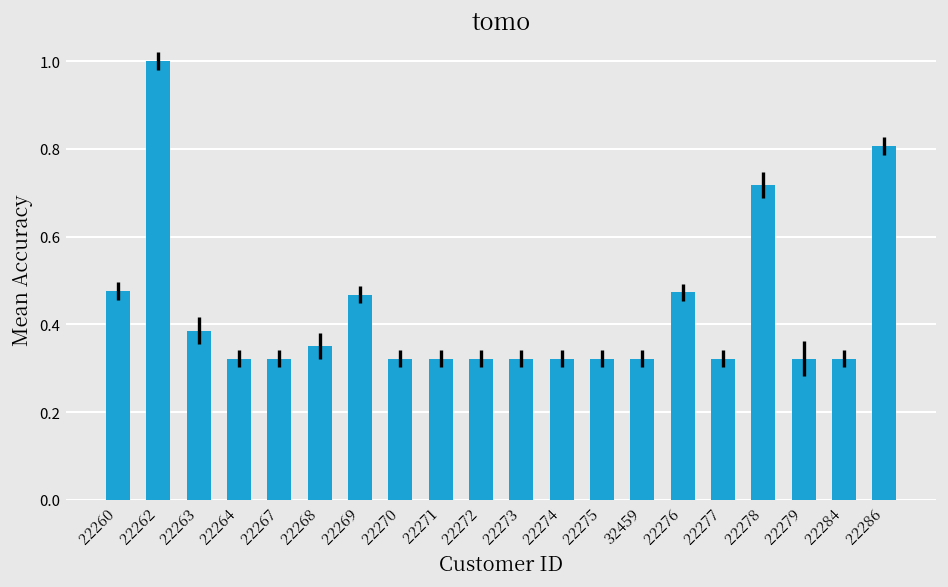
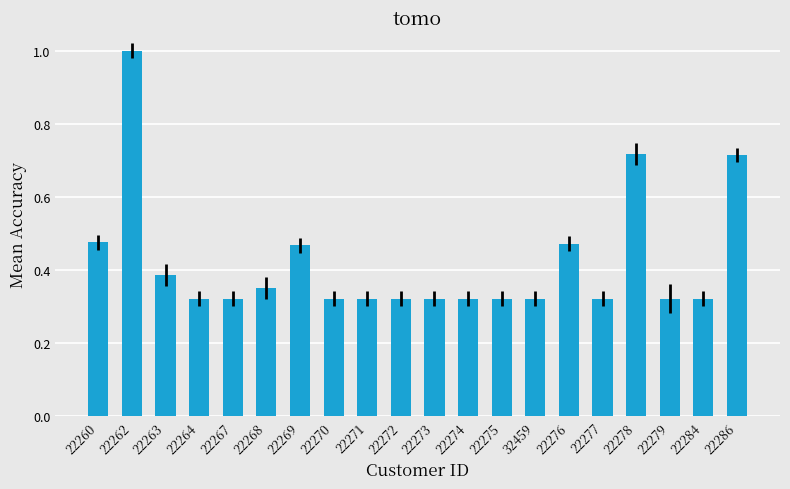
  {
    "22260": 0.48,
    "22262": 1.00,
    "22263": 0.39,
    "22264": 0.32,
    "22267": 0.32,
    "22268": 0.35,
    "22269": 0.47,
    "22270": 0.32,
    "22271": 0.32,
    "22272": 0.32,
    "22273": 0.32,
    "22274": 0.32,
    "22275": 0.32,
    "32459": 0.32,
    "22276": 0.47,
    "22277": 0.32,
    "22278": 0.72,
    "22279": 0.32,
    "22284": 0.32,
-   "22286": 0.81
+   "22286": 0.71
  }
